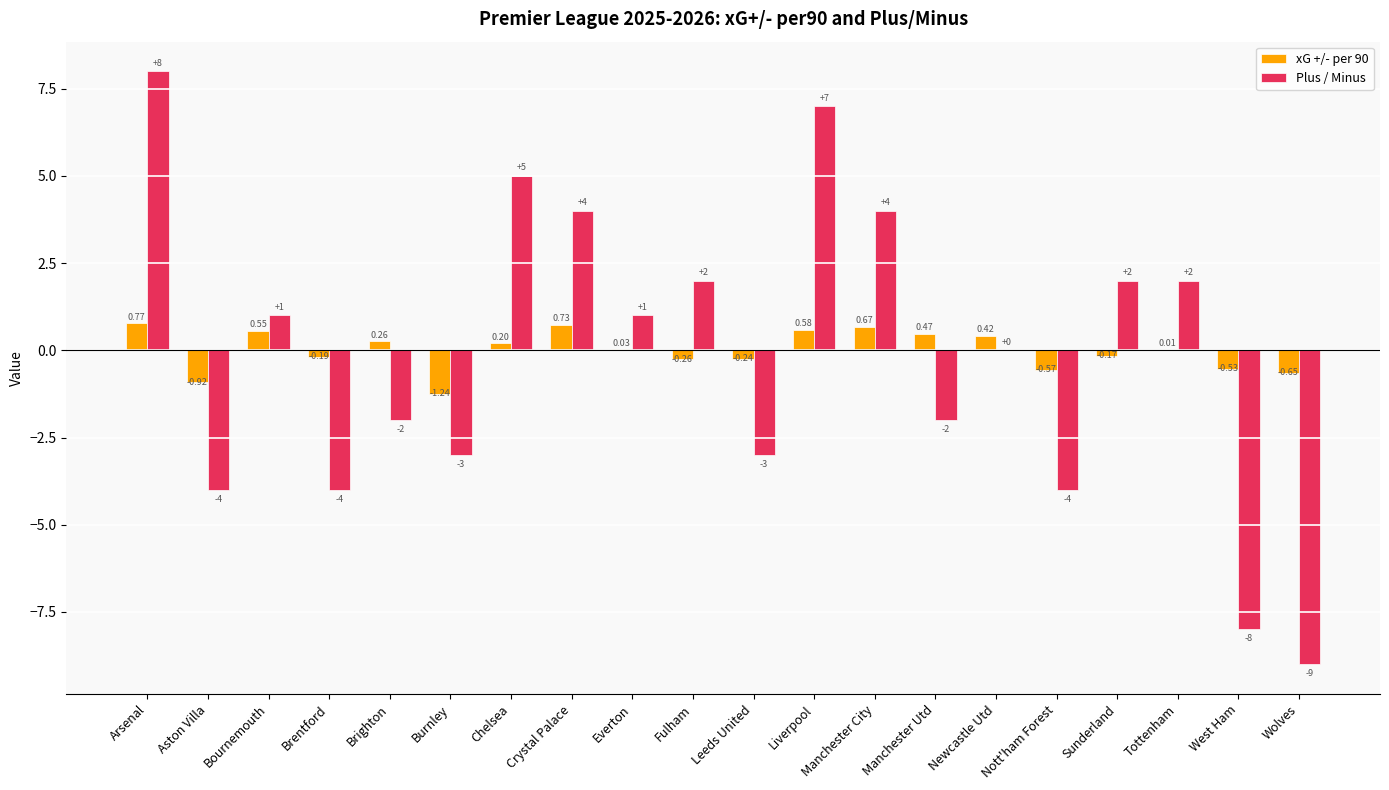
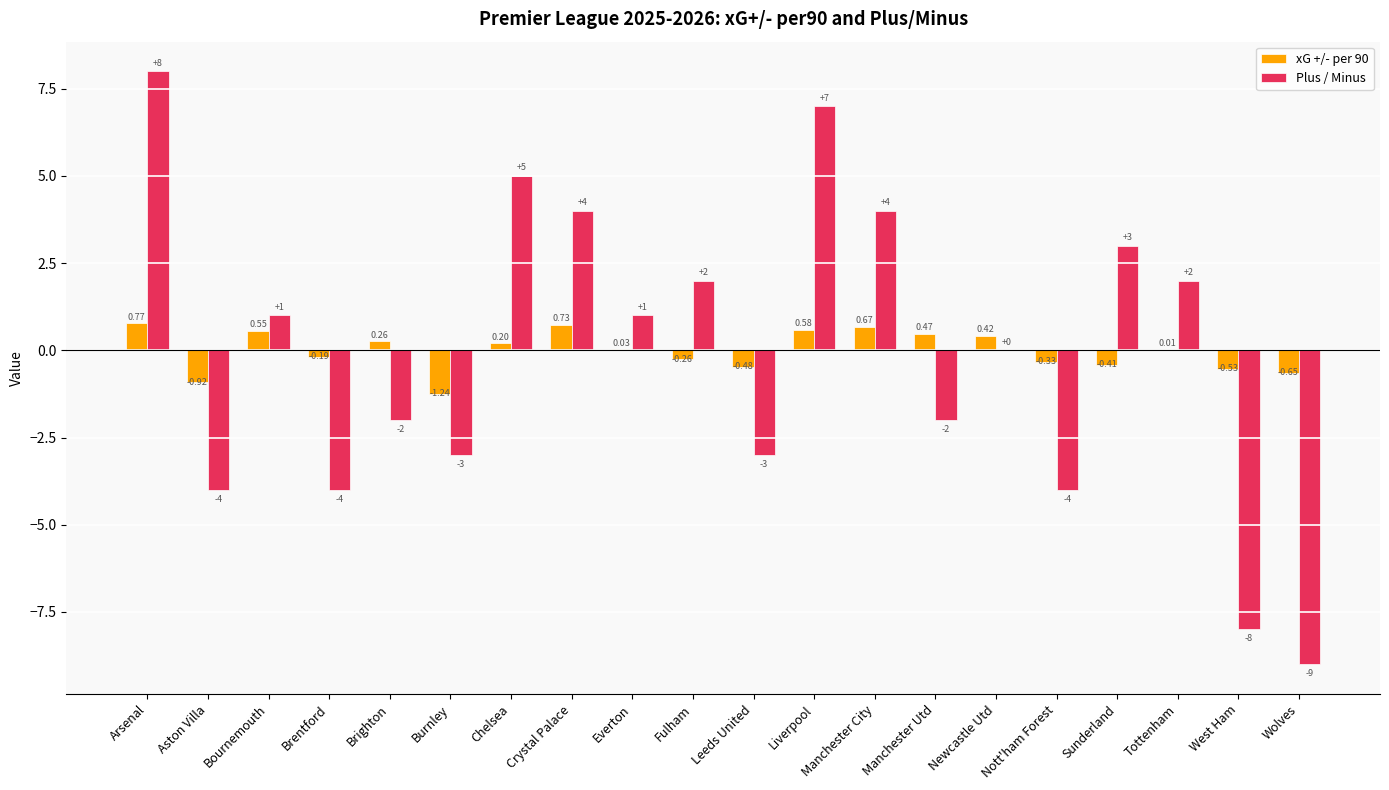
  {
    "xG +/- per 90": {
      "Arsenal": "0.77",
      "Aston Villa": "-0.92",
      "Bournemouth": "0.55",
      "Brentford": "-0.19",
      "Brighton": "0.26",
      "Burnley": "-1.24",
      "Chelsea": "0.20",
      "Crystal Palace": "0.73",
      "Everton": "0.03",
      "Fulham": "-0.26",
-     "Leeds United": "-0.24",
+     "Leeds United": "-0.48",
      "Liverpool": "0.58",
      "Manchester City": "0.67",
      "Manchester Utd": "0.47",
      "Newcastle Utd": "0.42",
-     "Nott'ham Forest": "-0.57",
-     "Sunderland": "-0.17",
+     "Nott'ham Forest": "-0.33",
+     "Sunderland": "-0.41",
      "Tottenham": "0.01",
      "West Ham": "-0.53",
      "Wolves": "-0.65"
    },
    "Plus / Minus": {
      "Arsenal": "+8",
      "Aston Villa": "-4",
      "Bournemouth": "+1",
      "Brentford": "-4",
      "Brighton": "-2",
      "Burnley": "-3",
      "Chelsea": "+5",
      "Crystal Palace": "+4",
      "Everton": "+1",
      "Fulham": "+2",
      "Leeds United": "-3",
      "Liverpool": "+7",
      "Manchester City": "+4",
      "Manchester Utd": "-2",
      "Newcastle Utd": "+0",
      "Nott'ham Forest": "-4",
-     "Sunderland": "+2",
+     "Sunderland": "+3",
      "Tottenham": "+2",
      "West Ham": "-8",
      "Wolves": "-9"
    }
  }
